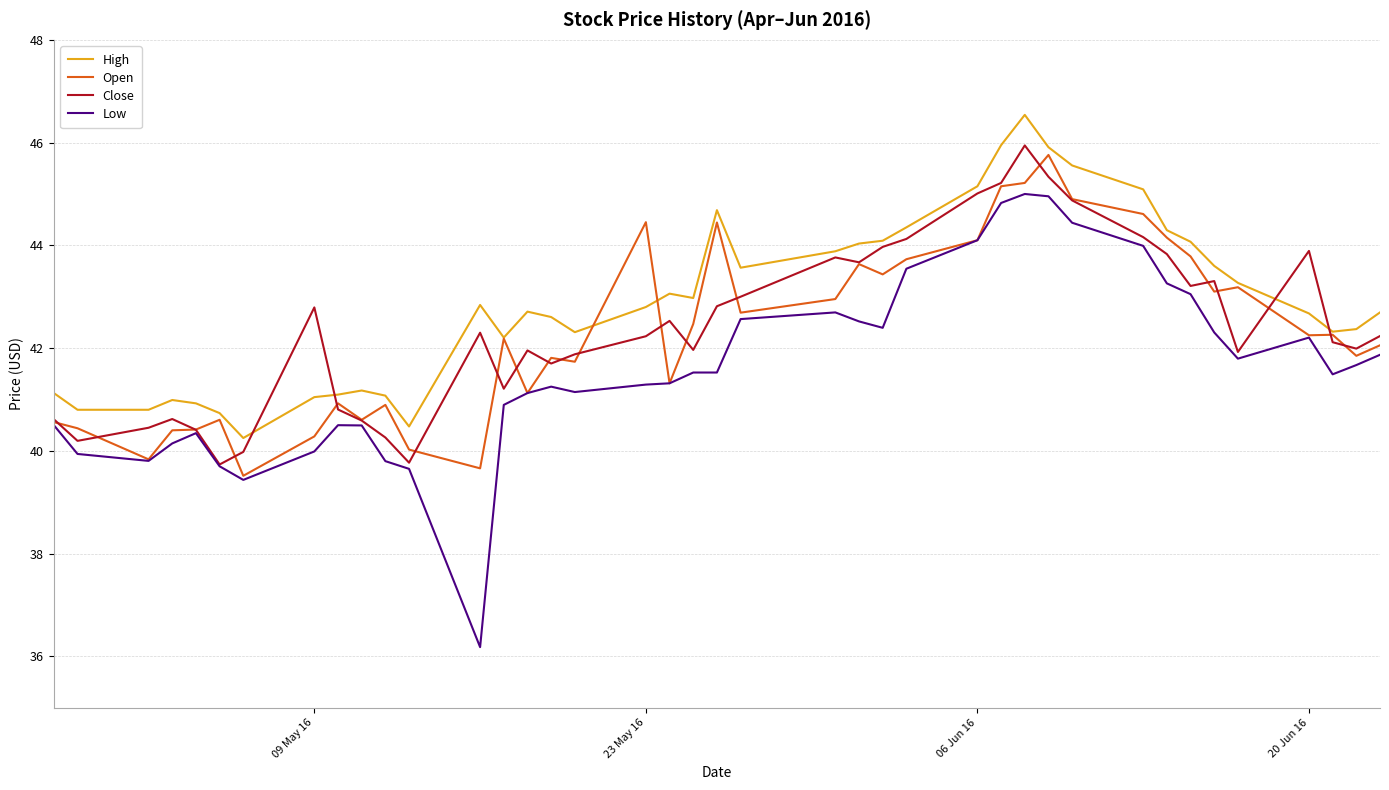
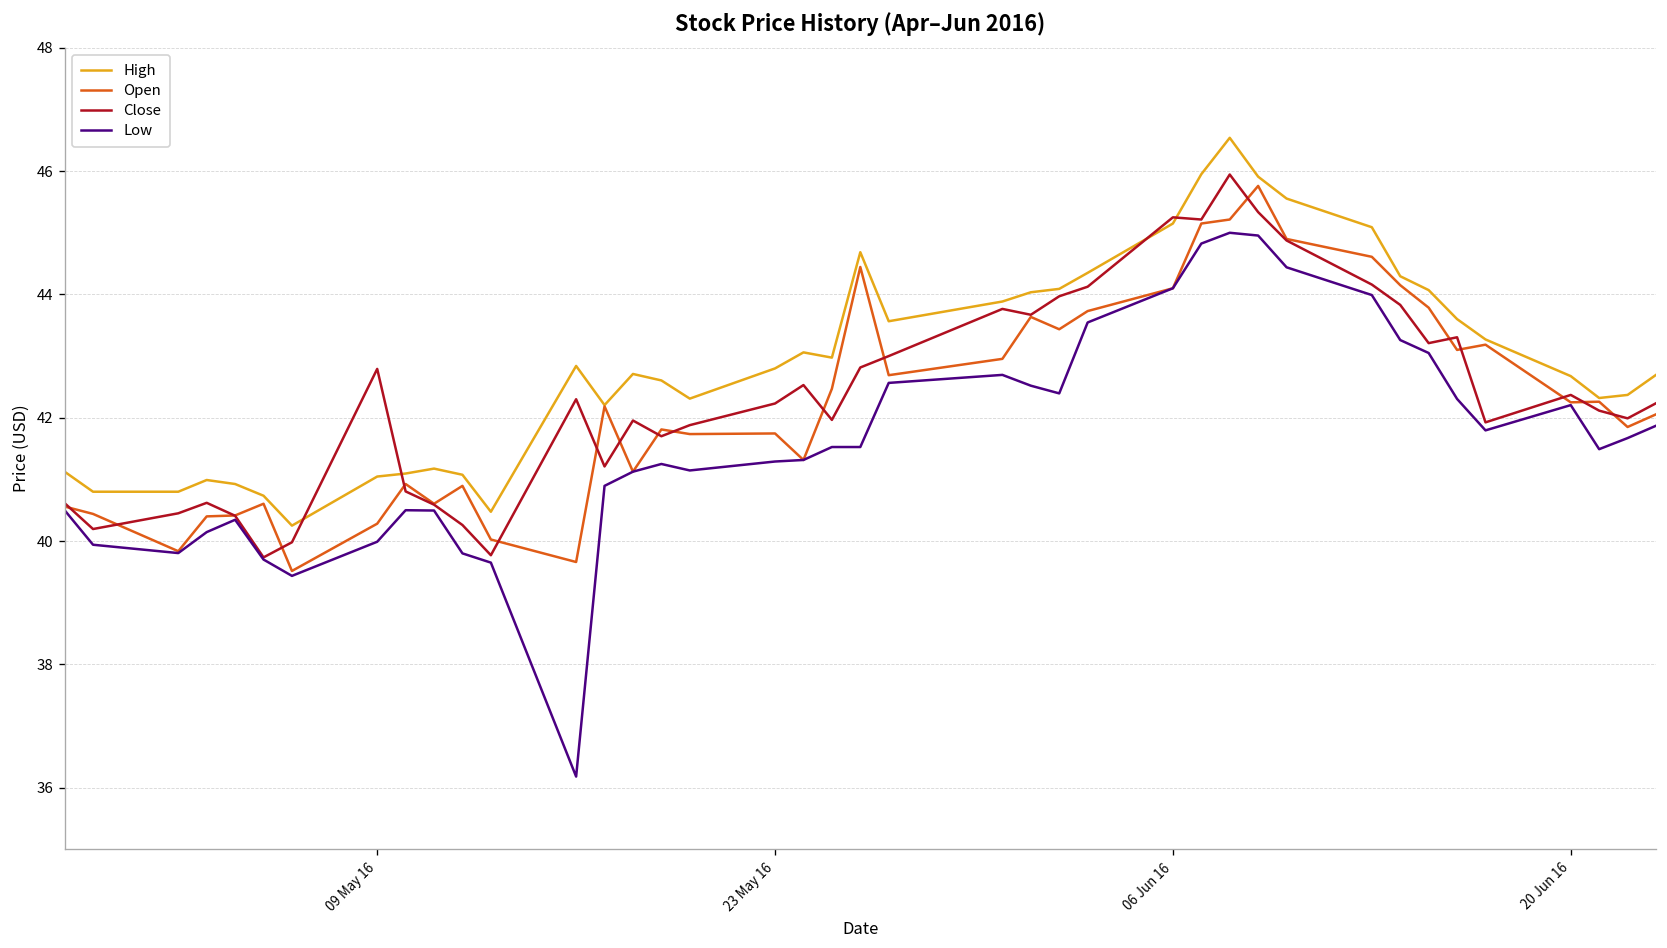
  {
    "High": {
      "09 May 16": 41.0,
      "23 May 16": 42.8,
      "06 Jun 16": 45.2,
      "20 Jun 16": 42.7
    },
    "Open": {
      "09 May 16": 40.3,
-     "23 May 16": 44.5
+     "23 May 16": 41.7
    },
    "Close": {
      "09 May 16": 42.8,
      "23 May 16": 42.2,
-     "06 Jun 16": 45.0,
-     "20 Jun 16": 43.9
+     "06 Jun 16": 45.3,
+     "20 Jun 16": 42.4
    },
    "Low": {
      "09 May 16": 40.0,
      "23 May 16": 41.3
    }
  }
